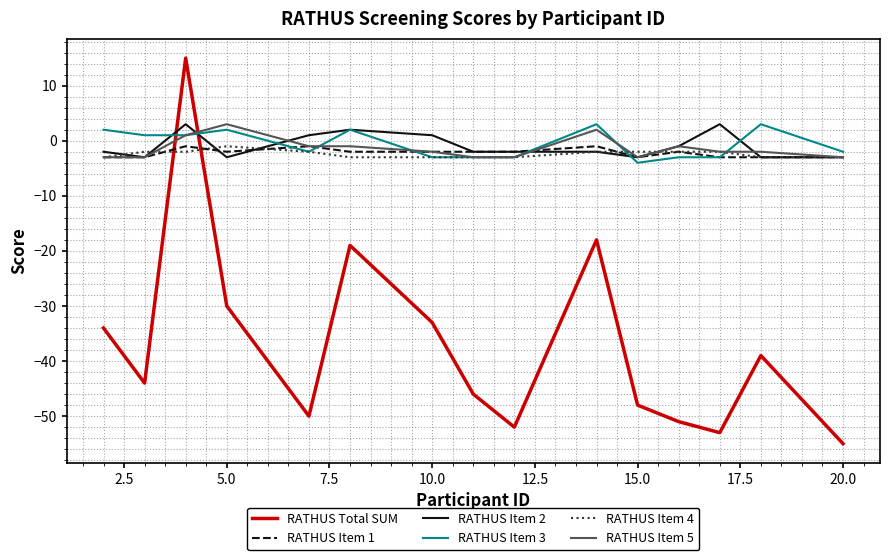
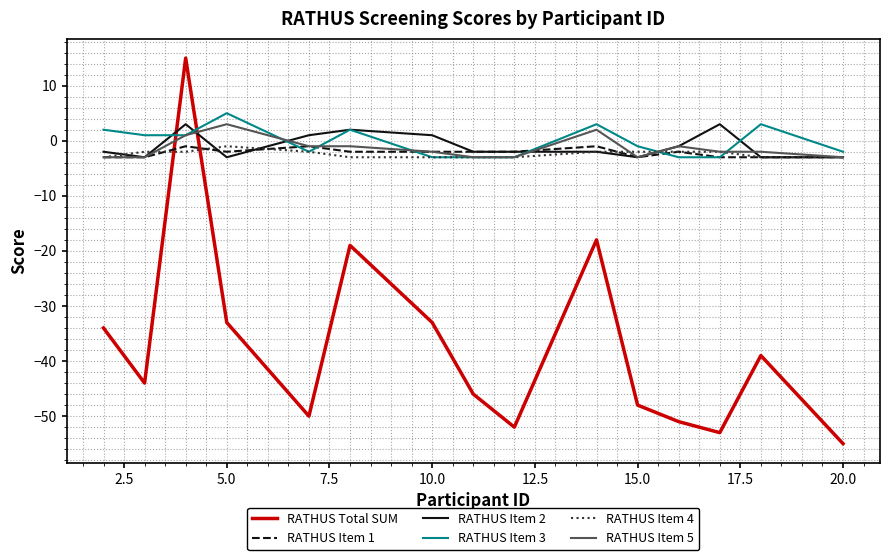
  {
    "RATHUS Total SUM": {
-     "5.0": -30,
+     "5.0": -33,
      "10.0": -33,
      "15.0": -48,
      "20.0": -55
    },
    "RATHUS Item 3": {
-     "5.0": 2,
-     "15.0": -4,
+     "5.0": 5,
+     "15.0": -1,
      "20.0": -2
    }
  }
